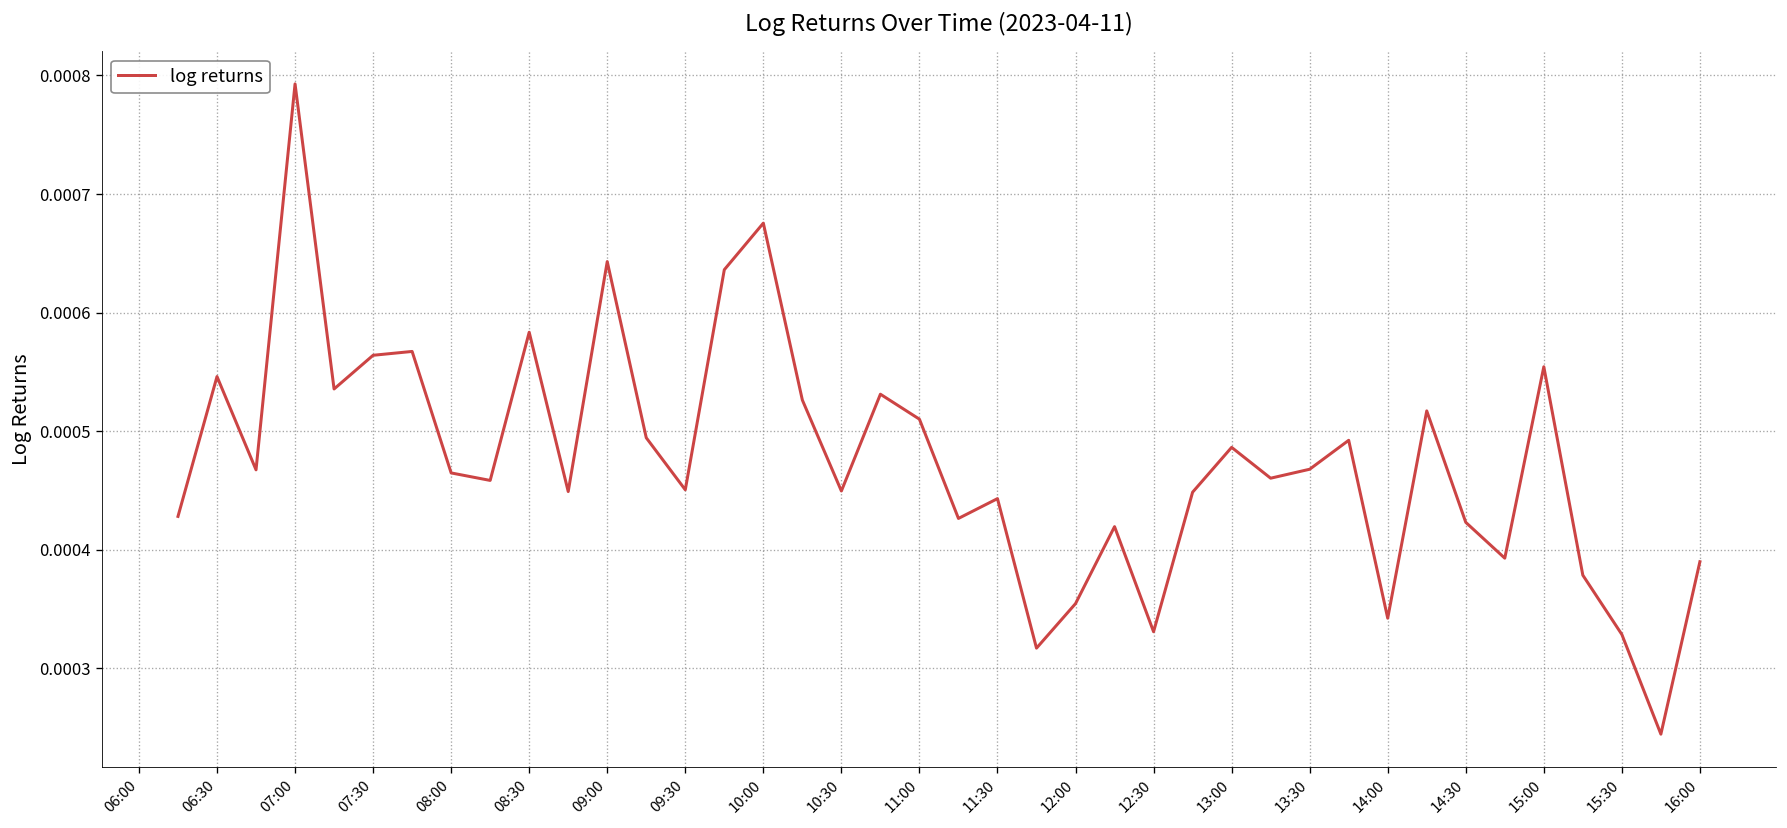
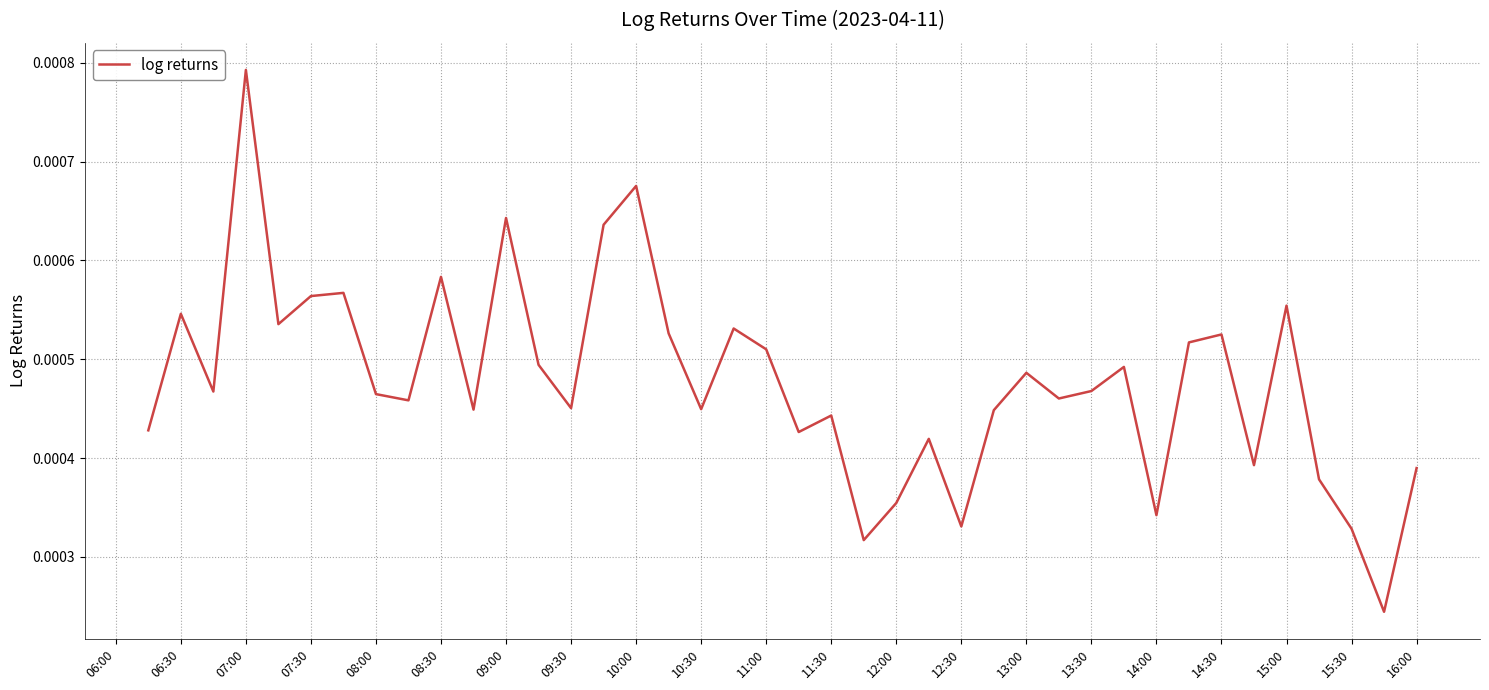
  {
    "06:30": 0.00055,
    "07:00": 0.00079,
    "07:30": 0.00056,
    "08:00": 0.00046,
    "08:30": 0.00058,
    "09:00": 0.00064,
    "09:30": 0.00045,
    "10:00": 0.00068,
    "10:30": 0.00045,
    "11:00": 0.00051,
    "11:30": 0.00044,
    "12:00": 0.00035,
    "12:30": 0.00033,
    "13:00": 0.00049,
    "13:30": 0.00047,
    "14:00": 0.00034,
-   "14:30": 0.00042,
+   "14:30": 0.00053,
    "15:00": 0.00055,
    "15:30": 0.00033,
    "16:00": 0.00039
  }
